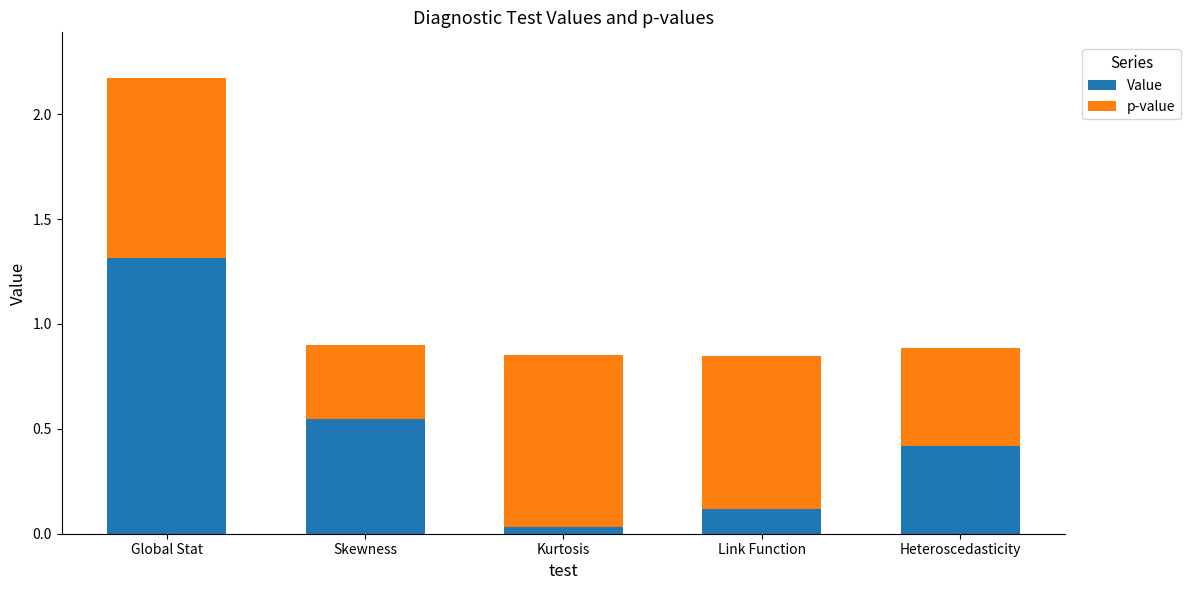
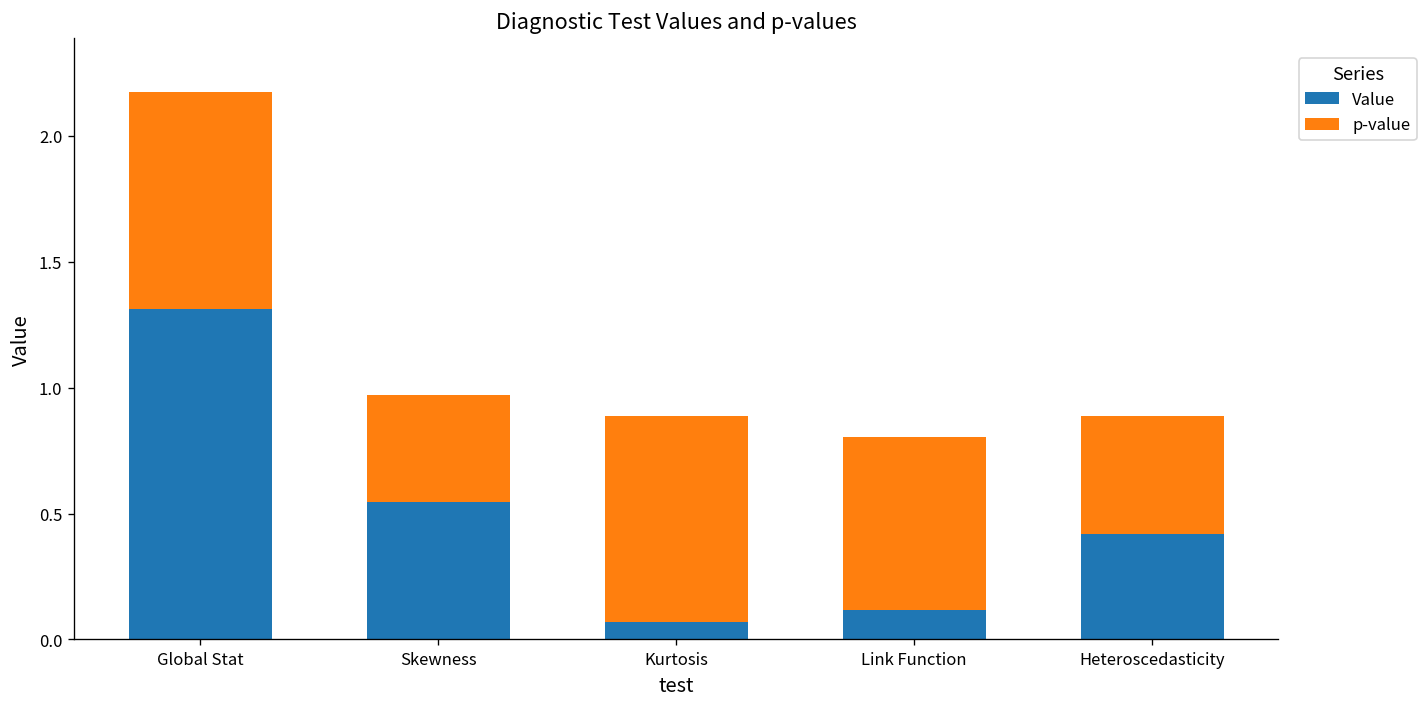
  {
    "Value": {
      "Global Stat": 1.31,
      "Skewness": 0.55,
-     "Kurtosis": 0.03,
+     "Kurtosis": 0.07,
      "Link Function": 0.12,
      "Heteroscedasticity": 0.42
    },
    "p-value": {
      "Global Stat": 0.86,
-     "Skewness": 0.35,
+     "Skewness": 0.42,
      "Kurtosis": 0.82,
-     "Link Function": 0.73,
+     "Link Function": 0.69,
      "Heteroscedasticity": 0.47
    }
  }
